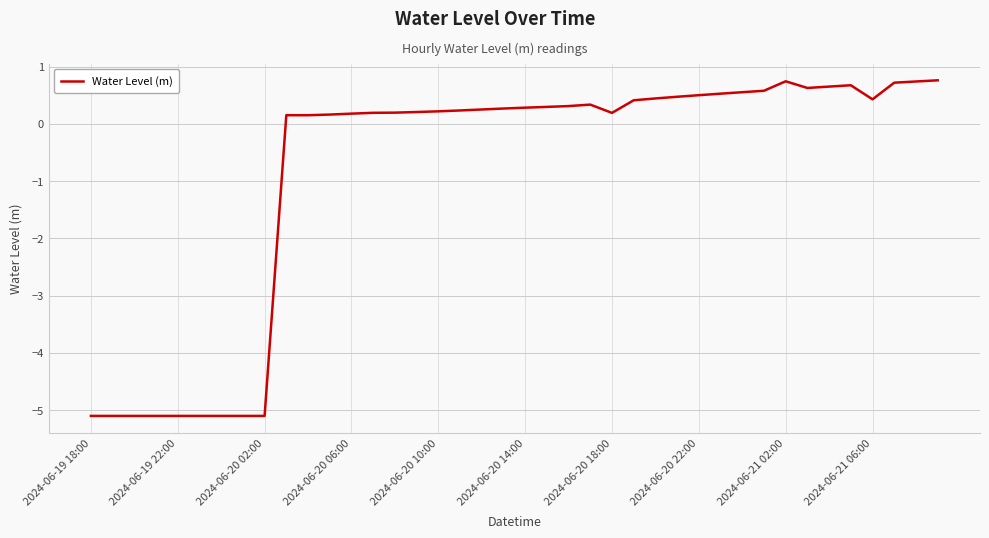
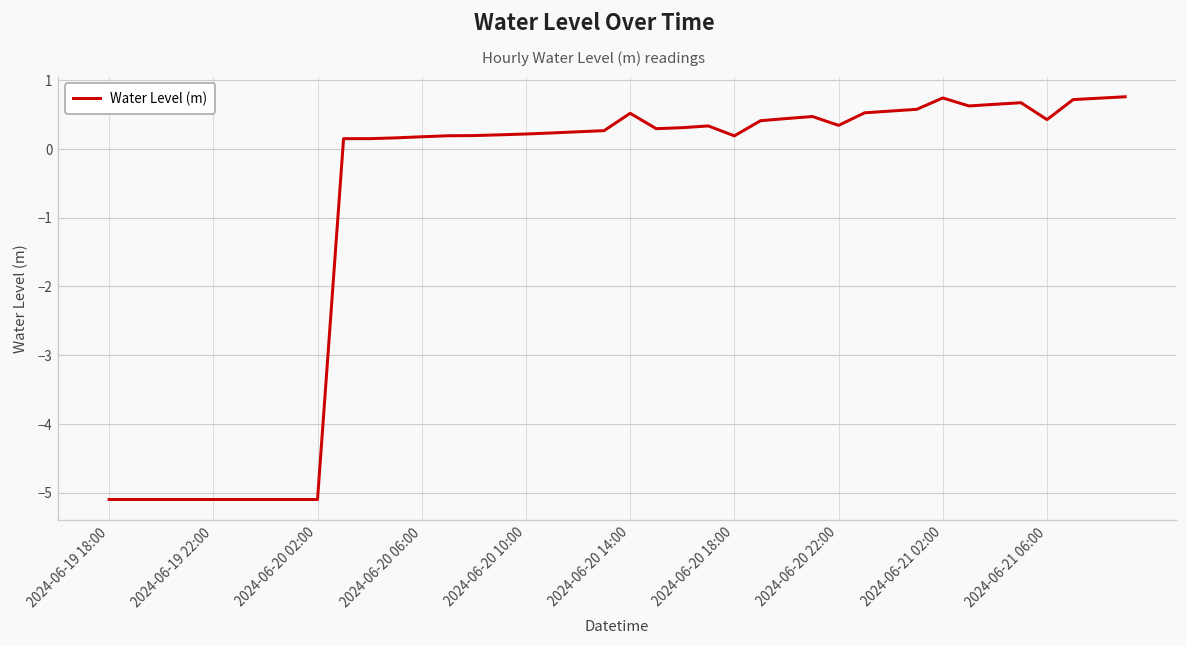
  {
    "2024-06-19 18:00": -5.1,
    "2024-06-19 22:00": -5.1,
    "2024-06-20 02:00": -5.1,
    "2024-06-20 06:00": 0.2,
    "2024-06-20 10:00": 0.2,
-   "2024-06-20 14:00": 0.3,
+   "2024-06-20 14:00": 0.5,
    "2024-06-20 18:00": 0.2,
-   "2024-06-20 22:00": 0.5,
+   "2024-06-20 22:00": 0.3,
    "2024-06-21 02:00": 0.7,
    "2024-06-21 06:00": 0.4
  }
